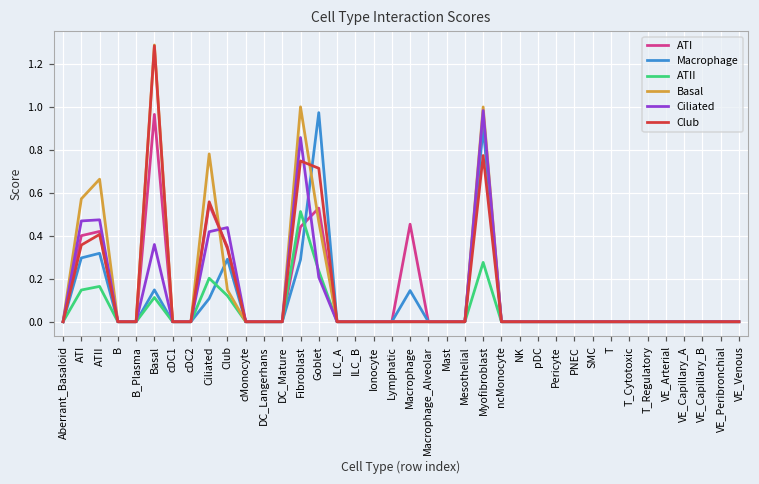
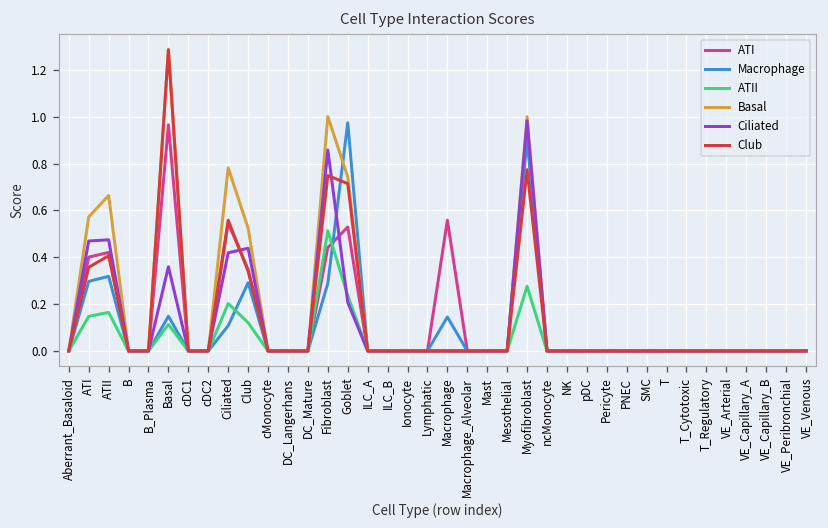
  {
    "ATI": {
      "ATI": 0.40,
      "ATII": 0.42,
      "Basal": 0.97,
      "Fibroblast": 0.44,
      "Goblet": 0.53,
-     "Macrophage": 0.45,
+     "Macrophage": 0.56,
      "Myofibroblast": 0.93
    },
    "Macrophage": {
      "ATI": 0.30,
      "ATII": 0.32,
      "Basal": 0.15,
      "Ciliated": 0.11,
      "Club": 0.29,
      "Fibroblast": 0.29,
      "Goblet": 0.97,
      "Macrophage": 0.14,
      "Myofibroblast": 0.90
    },
    "ATII": {
      "ATI": 0.15,
      "ATII": 0.16,
      "Basal": 0.11,
      "Ciliated": 0.20,
      "Club": 0.12,
      "Fibroblast": 0.51,
      "Goblet": 0.24,
      "Myofibroblast": 0.28
    },
    "Basal": {
      "ATI": 0.57,
      "ATII": 0.66,
      "Ciliated": 0.78,
-     "Club": 0.15,
+     "Club": 0.52,
      "Fibroblast": 1.00,
-     "Goblet": 0.47,
+     "Goblet": 0.74,
      "Myofibroblast": 1.00
    },
    "Ciliated": {
      "ATI": 0.47,
      "ATII": 0.47,
      "Basal": 0.36,
      "Ciliated": 0.42,
      "Club": 0.44,
      "Fibroblast": 0.86,
      "Goblet": 0.21,
      "Myofibroblast": 0.98
    },
    "Club": {
      "ATI": 0.36,
      "ATII": 0.41,
      "Fibroblast": 0.75,
      "Goblet": 0.71,
      "Myofibroblast": 0.77
    }
  }
